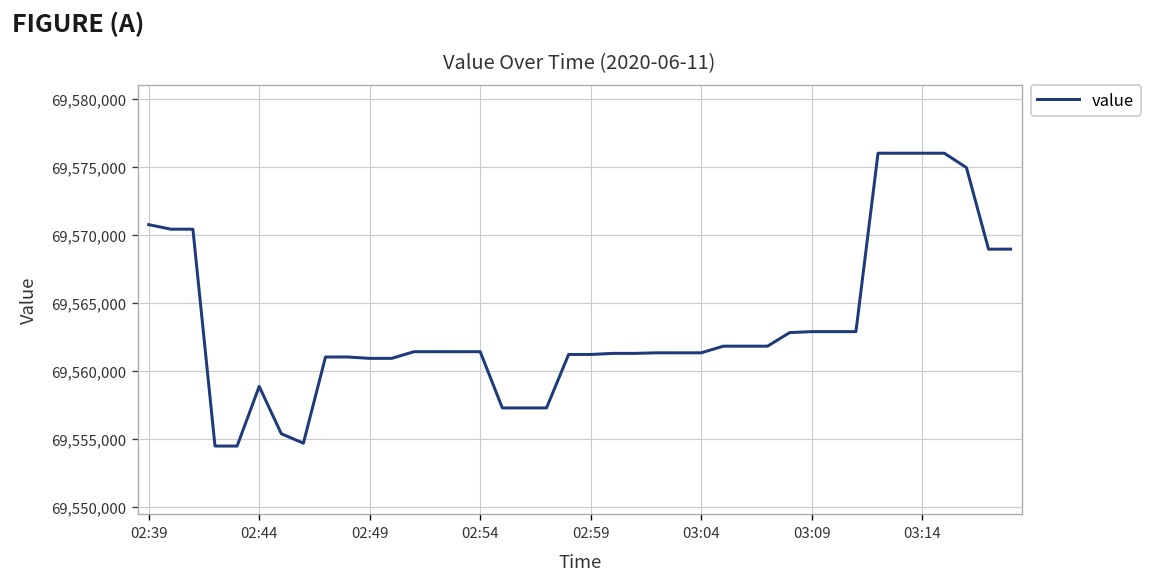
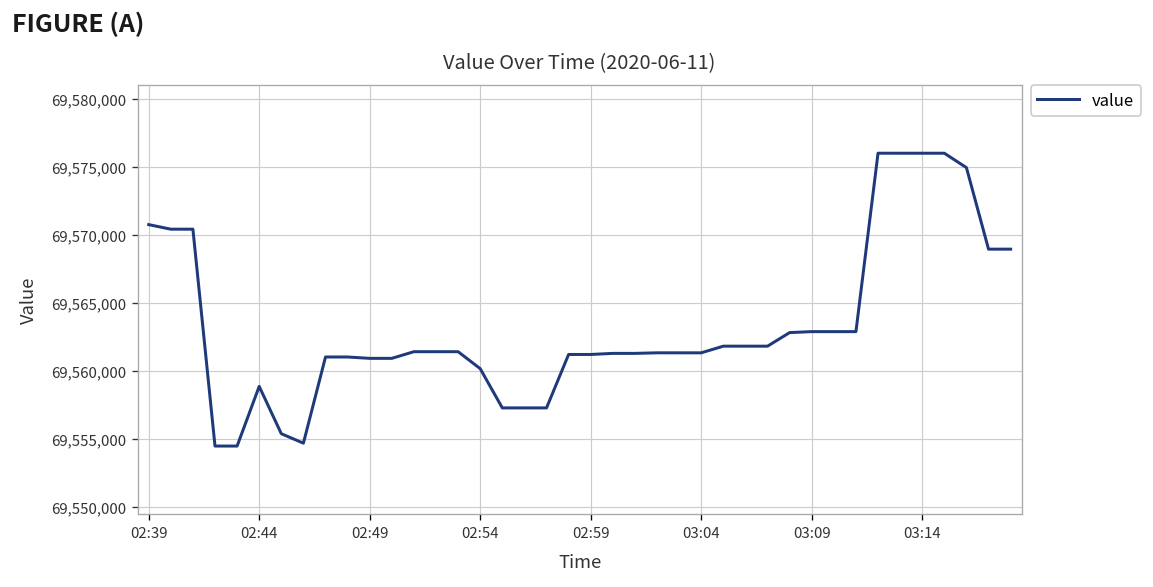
  {
    "02:39": "69,570,800",
    "02:44": "69,558,900",
    "02:49": "69,560,900",
-   "02:54": "69,561,400",
+   "02:54": "69,560,200",
    "02:59": "69,561,200",
    "03:04": "69,561,300",
    "03:09": "69,562,900",
    "03:14": "69,576,000"
  }
